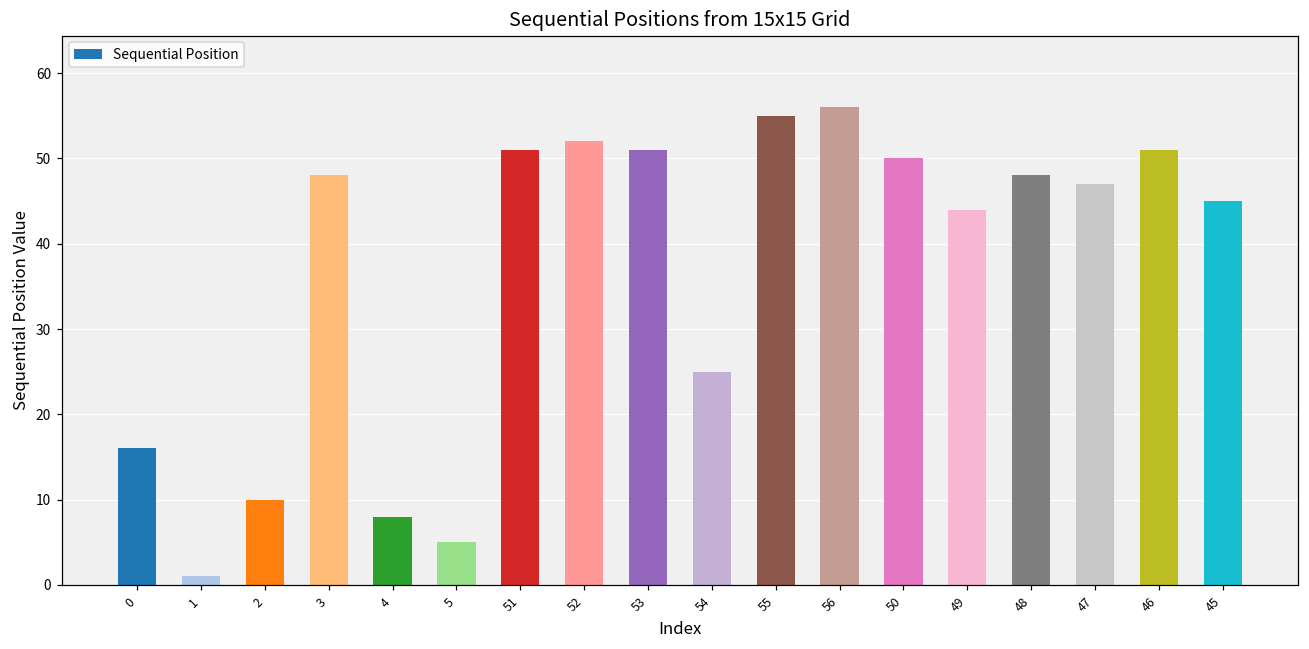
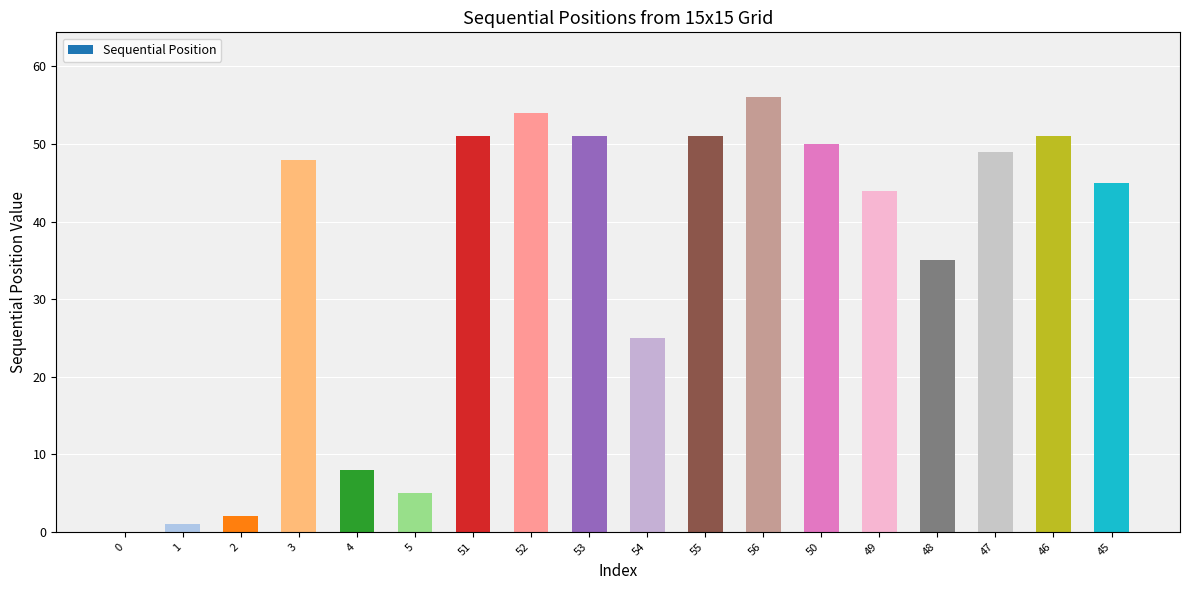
  {
-   "0": 16,
+   "0": 0,
    "1": 1,
-   "2": 10,
+   "2": 2,
    "3": 48,
    "4": 8,
    "5": 5,
    "51": 51,
-   "52": 52,
+   "52": 54,
    "53": 51,
    "54": 25,
-   "55": 55,
+   "55": 51,
    "56": 56,
    "50": 50,
    "49": 44,
-   "48": 48,
-   "47": 47,
+   "48": 35,
+   "47": 49,
    "46": 51,
    "45": 45
  }
